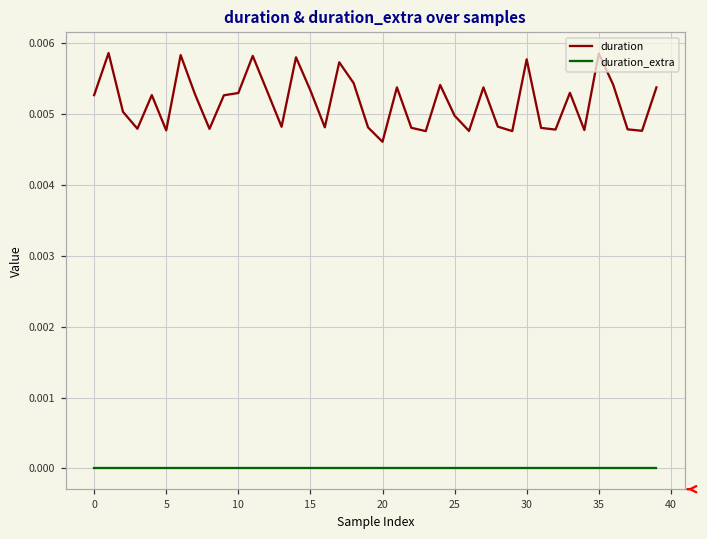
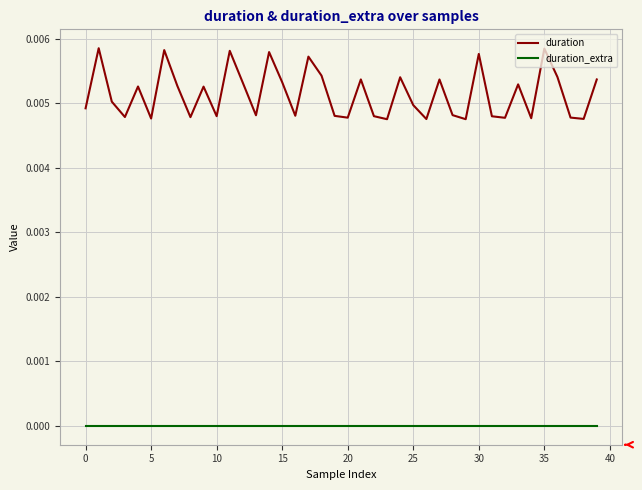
  {
    "duration": {
-     "0": 0.0053,
+     "0": 0.0049,
      "5": 0.0048,
-     "10": 0.0053,
+     "10": 0.0048,
      "15": 0.0053,
-     "20": 0.0046,
+     "20": 0.0048,
      "25": 0.0050,
      "30": 0.0058
    },
    "duration_extra": {
      "0": 0.0000,
      "5": 0.0000,
      "10": 0.0000,
      "15": 0.0000,
      "20": 0.0000,
      "25": 0.0000,
      "30": 0.0000,
      "35": 0.0000
    }
  }
